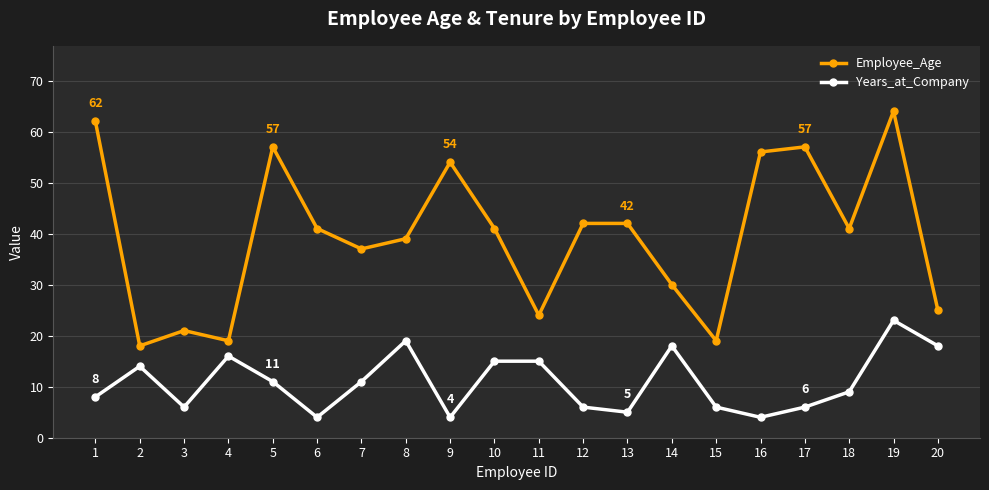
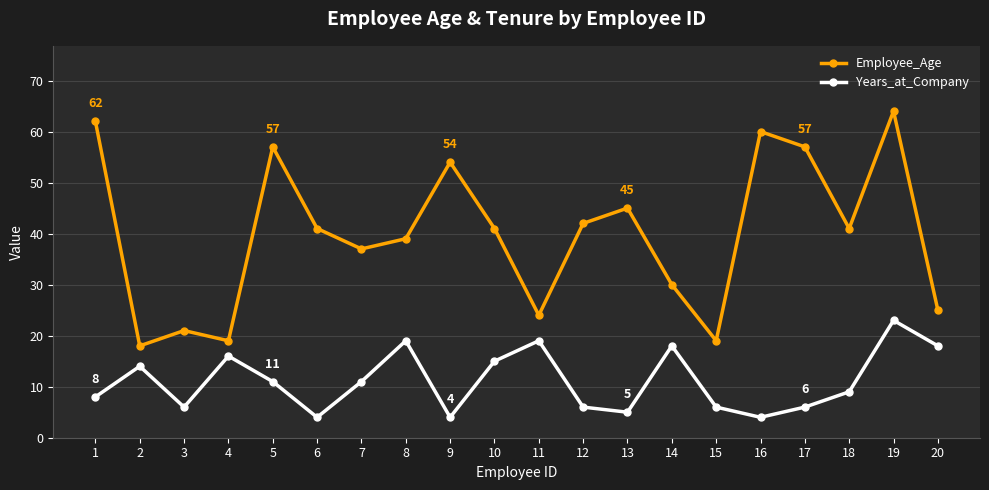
  {
    "Employee_Age": {
      "1": 62,
      "5": 57,
      "9": 54,
-     "13": 42,
-     "16": 56,
+     "13": 45,
+     "16": 60,
      "17": 57
    },
    "Years_at_Company": {
      "2": 14,
      "3": 6,
      "4": 16,
      "6": 4,
      "7": 11,
      "8": 19,
      "10": 15,
-     "11": 15,
+     "11": 19,
      "12": 6,
      "14": 18,
      "15": 6,
      "16": 4,
      "18": 9,
      "19": 23,
      "20": 18
    }
  }
